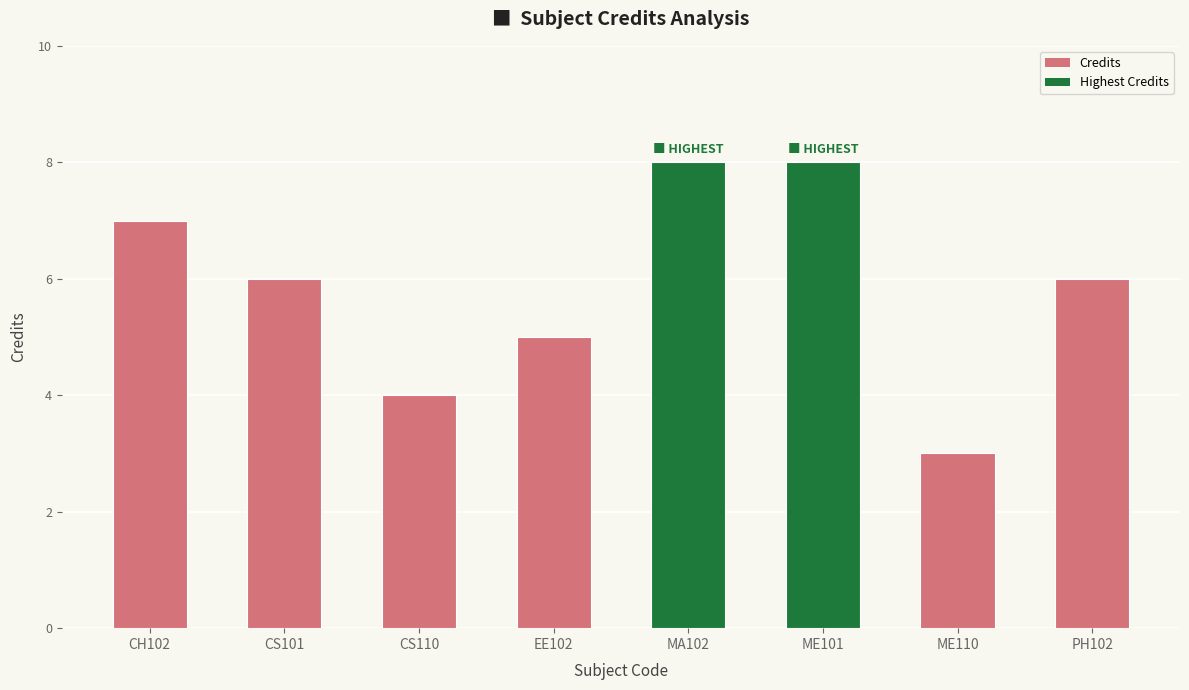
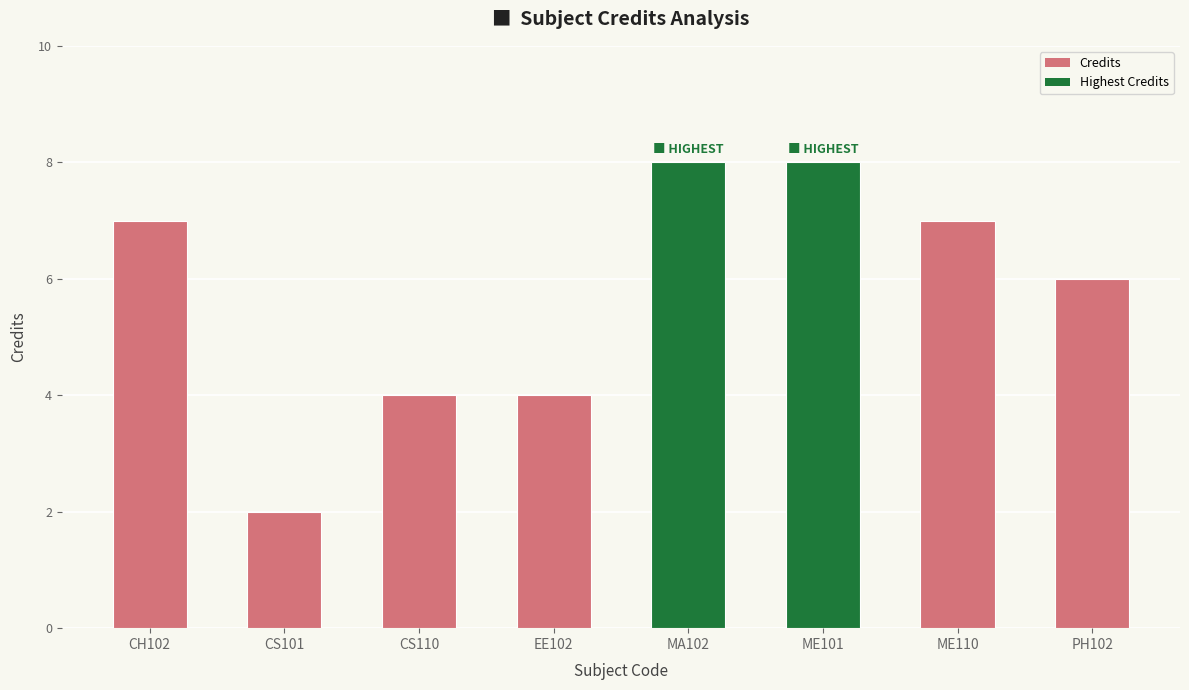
  {
    "CH102": 7,
-   "CS101": 6,
+   "CS101": 2,
    "CS110": 4,
-   "EE102": 5,
+   "EE102": 4,
    "MA102": 8,
    "ME101": 8,
-   "ME110": 3,
+   "ME110": 7,
    "PH102": 6
  }
